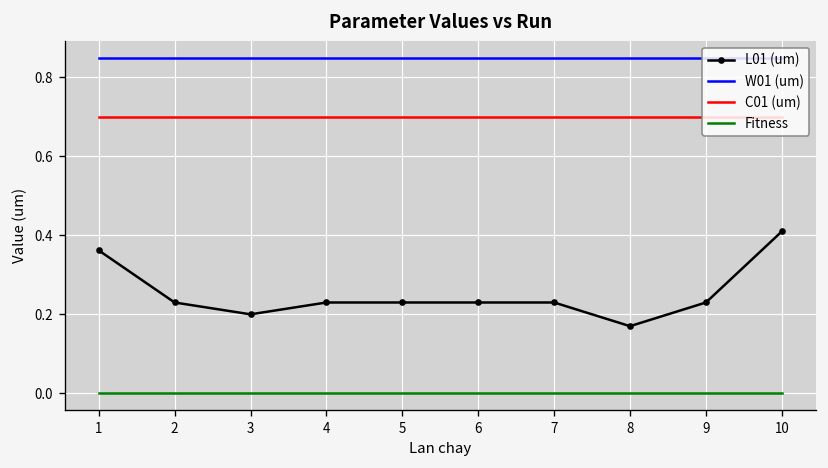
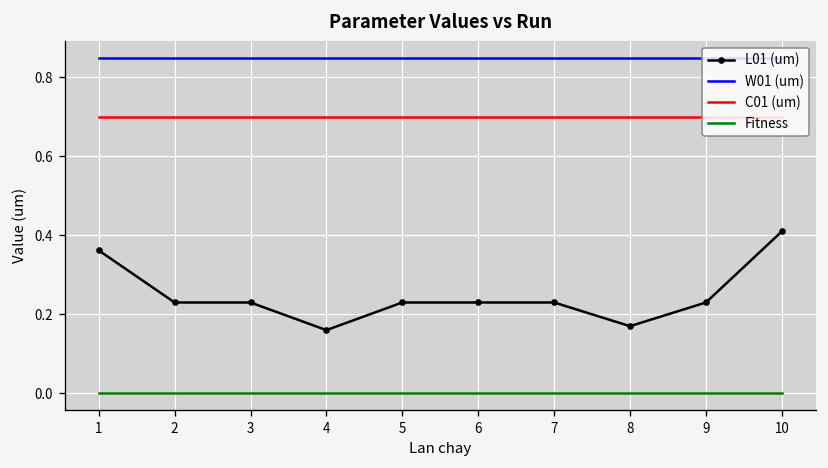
  {
    "L01 (um)": {
      "1": 0.36,
      "2": 0.23,
-     "3": 0.20,
-     "4": 0.23,
+     "3": 0.23,
+     "4": 0.16,
      "5": 0.23,
      "6": 0.23,
      "7": 0.23,
      "8": 0.17,
      "9": 0.23,
      "10": 0.41
    },
    "W01 (um)": {
      "1": 0.85,
      "2": 0.85,
      "3": 0.85,
      "4": 0.85,
      "5": 0.85,
      "6": 0.85,
      "7": 0.85,
      "8": 0.85
    },
    "C01 (um)": {
      "1": 0.70,
      "2": 0.70,
      "3": 0.70,
      "4": 0.70,
      "5": 0.70,
      "6": 0.70,
      "7": 0.70,
      "8": 0.70
    },
    "Fitness": {
      "1": 0.00,
      "2": 0.00,
      "3": 0.00,
      "4": 0.00,
      "5": 0.00,
      "6": 0.00,
      "7": 0.00,
      "8": 0.00,
      "9": 0.00,
      "10": 0.00
    }
  }
